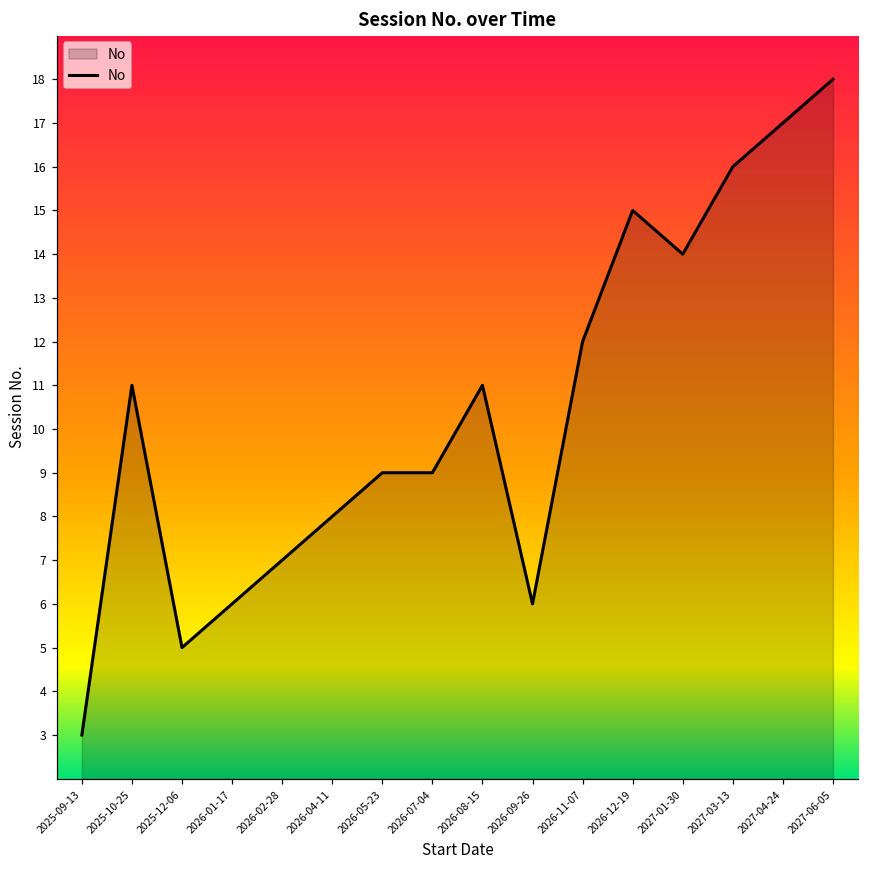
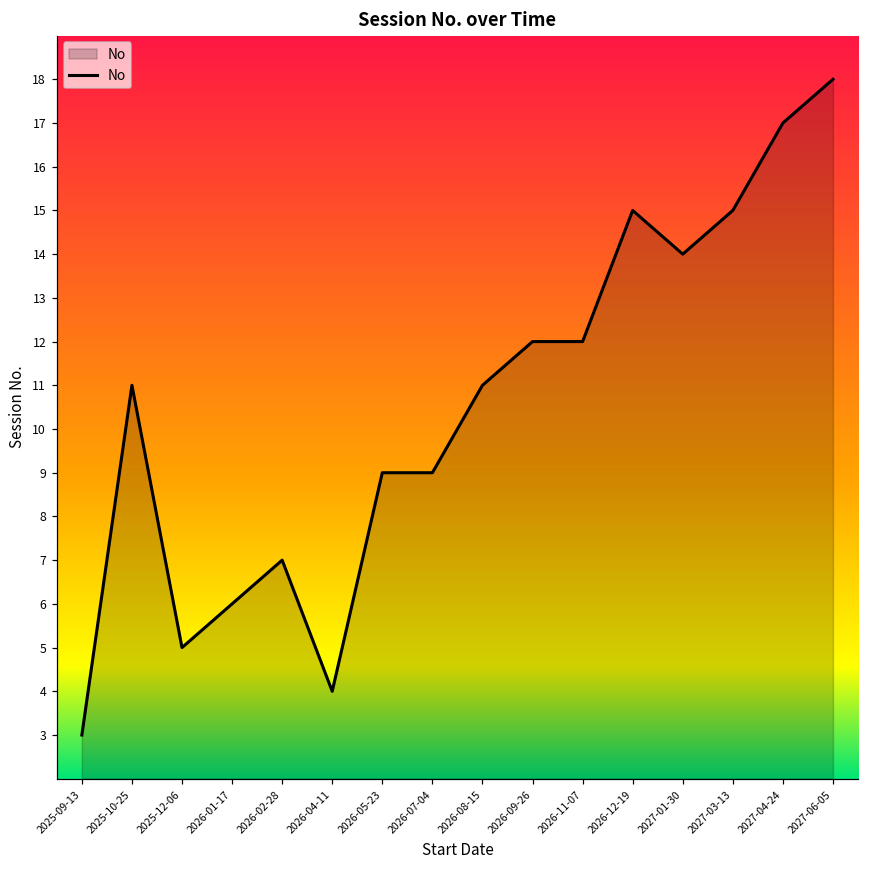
  {
    "2025-09-13": 3,
    "2025-10-25": 11,
    "2025-12-06": 5,
    "2026-01-17": 6,
    "2026-02-28": 7,
-   "2026-04-11": 8,
+   "2026-04-11": 4,
    "2026-05-23": 9,
    "2026-07-04": 9,
    "2026-08-15": 11,
-   "2026-09-26": 6,
+   "2026-09-26": 12,
    "2026-11-07": 12,
    "2026-12-19": 15,
    "2027-01-30": 14,
-   "2027-03-13": 16,
+   "2027-03-13": 15,
    "2027-04-24": 17,
    "2027-06-05": 18
  }
